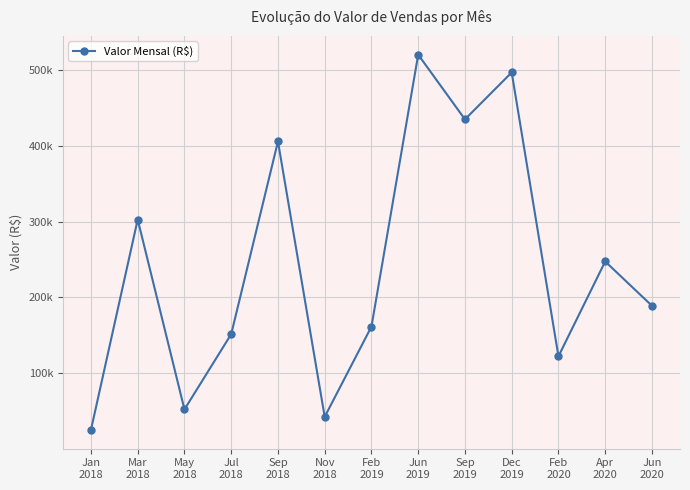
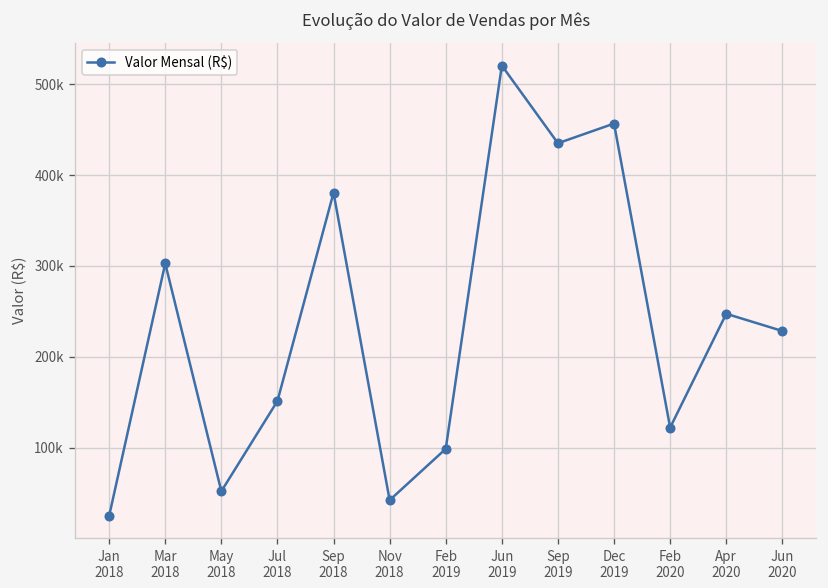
  {
    "Jan 2018": 20000,
    "Mar 2018": 300000,
    "May 2018": 50000,
    "Jul 2018": 150000,
-   "Sep 2018": 410000,
+   "Sep 2018": 380000,
    "Nov 2018": 40000,
-   "Feb 2019": 160000,
+   "Feb 2019": 100000,
    "Jun 2019": 520000,
    "Sep 2019": 440000,
-   "Dec 2019": 500000,
+   "Dec 2019": 460000,
    "Feb 2020": 120000,
    "Apr 2020": 250000,
-   "Jun 2020": 190000
+   "Jun 2020": 230000
  }
